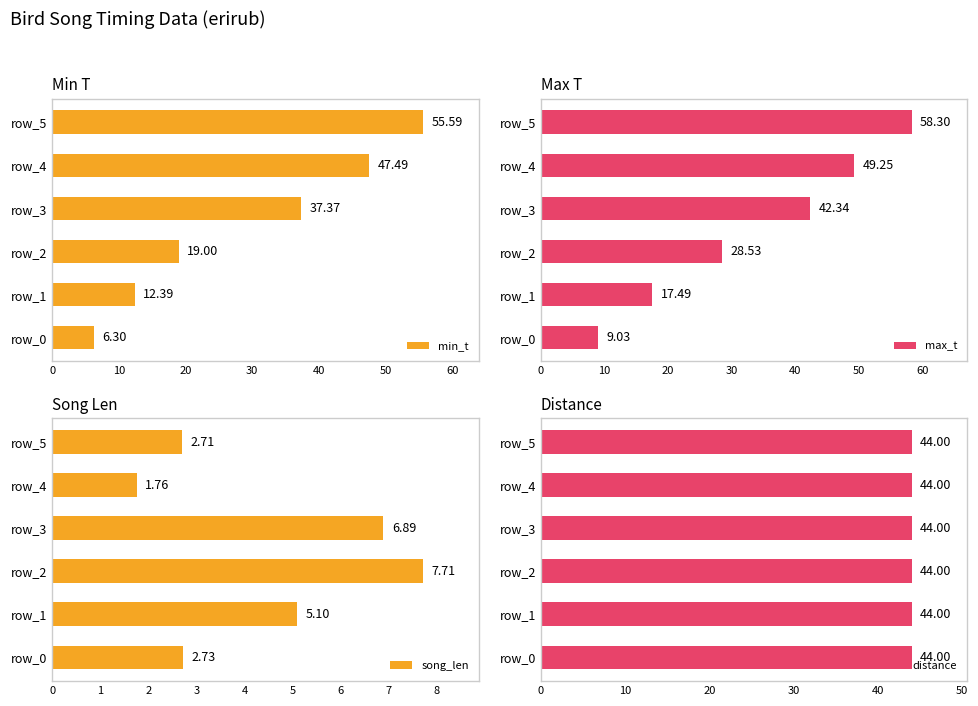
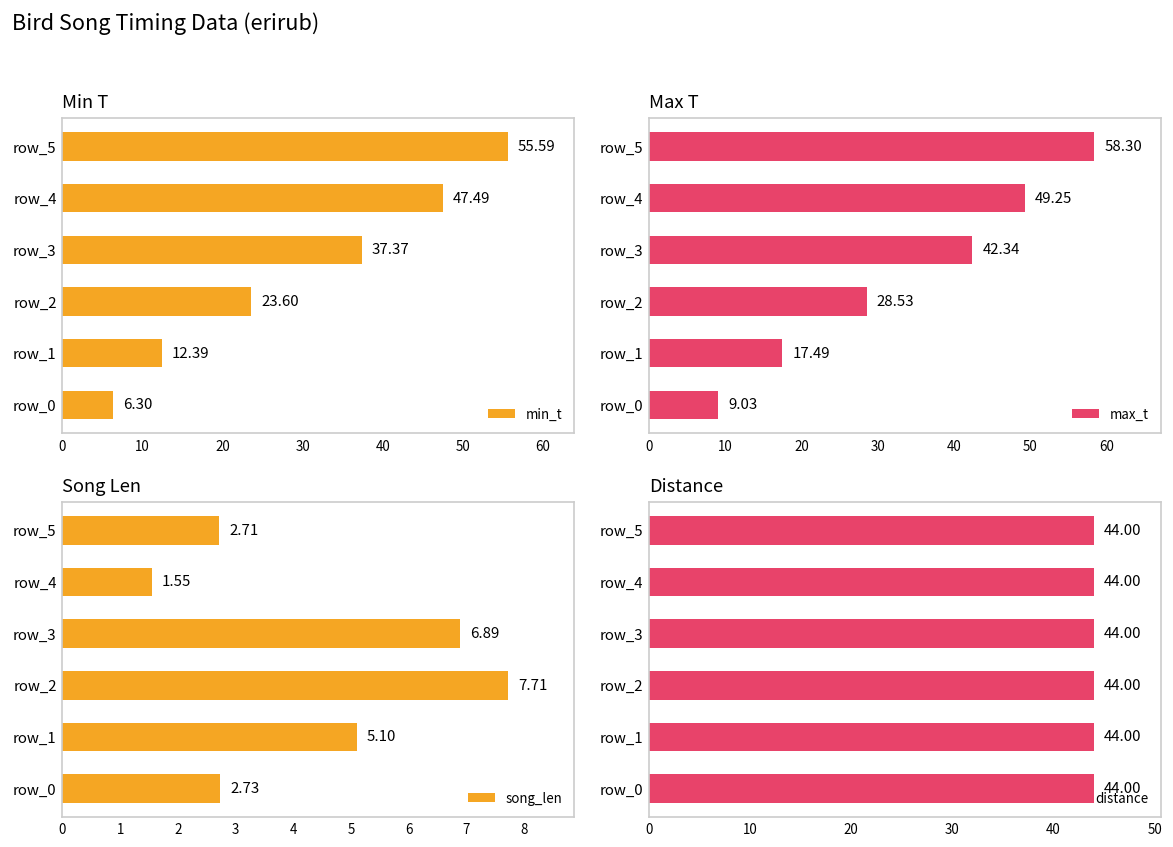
  {
    "Min T": {
      "row_5": 55.59,
      "row_4": 47.49,
      "row_3": 37.37,
-     "row_2": 19.00,
+     "row_2": 23.60,
      "row_1": 12.39,
      "row_0": 6.30
    },
    "Max T": {
      "row_5": 58.30,
      "row_4": 49.25,
      "row_3": 42.34,
      "row_2": 28.53,
      "row_1": 17.49,
      "row_0": 9.03
    },
    "Song Len": {
      "row_5": 2.71,
-     "row_4": 1.76,
+     "row_4": 1.55,
      "row_3": 6.89,
      "row_2": 7.71,
      "row_1": 5.10,
      "row_0": 2.73
    },
    "Distance": {
      "row_5": 44.00,
      "row_4": 44.00,
      "row_3": 44.00,
      "row_2": 44.00,
      "row_1": 44.00,
      "row_0": 44.00
    }
  }
